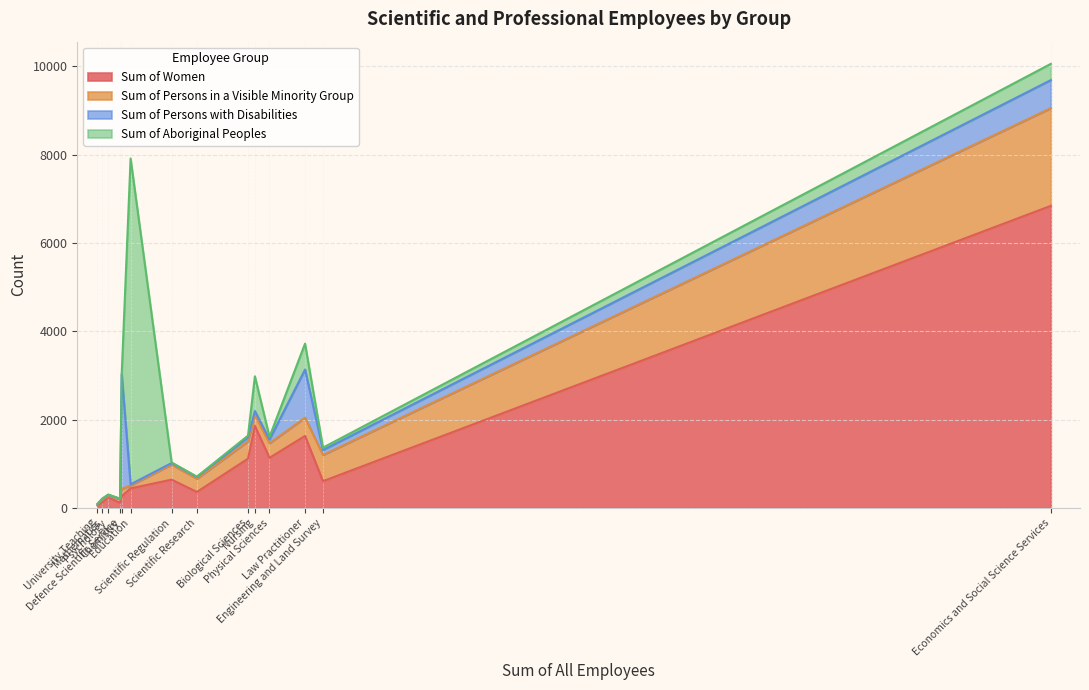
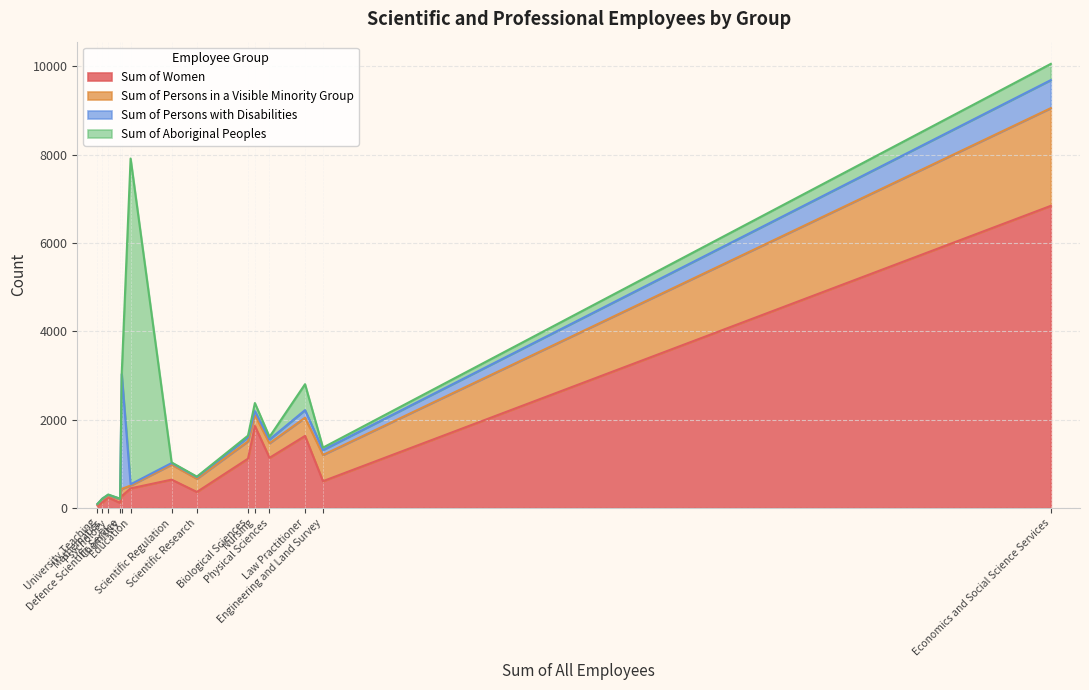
  {
    "Sum of Persons with Disabilities": {
      "Nursing": 100,
      "Physical Sciences": 100,
-     "Law Practitioner": 1100,
+     "Law Practitioner": 200,
      "Economics and Social Science Services": 600
    },
    "Sum of Aboriginal Peoples": {
      "Education": 7400,
-     "Nursing": 800,
+     "Nursing": 200,
      "Physical Sciences": 100,
      "Law Practitioner": 600,
      "Economics and Social Science Services": 400
    }
  }
